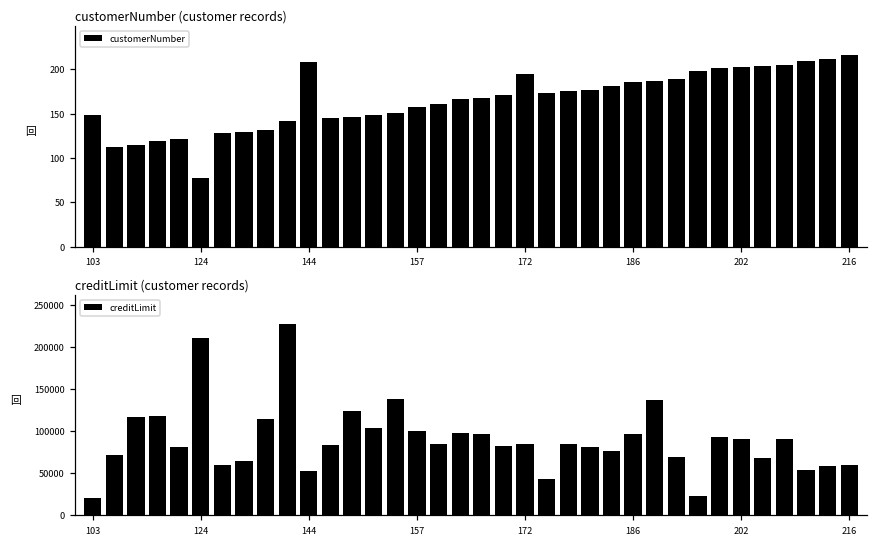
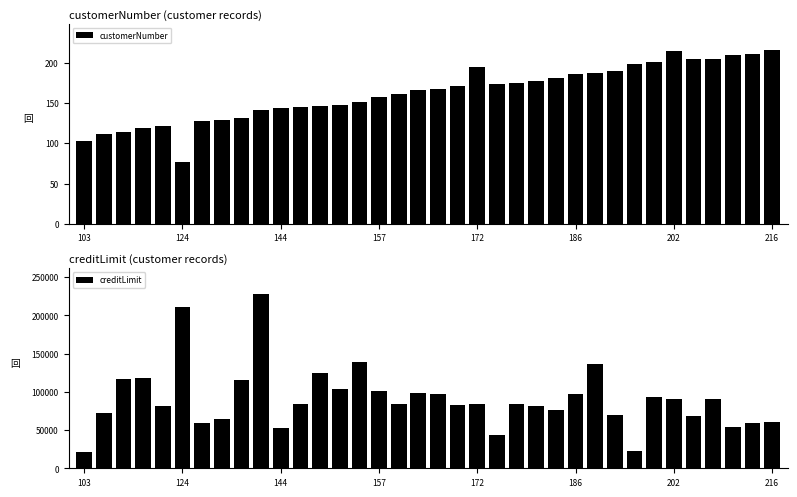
  {
    "customerNumber (customer records)": {
-     "103": 150,
+     "103": 100,
      "124": 80,
-     "144": 210,
+     "144": 140,
      "157": 160,
      "172": 200,
      "186": 190,
-     "202": 200,
+     "202": 210,
      "216": 220
    },
    "creditLimit (customer records)": {
      "103": 20000,
      "124": 210000,
      "144": 50000,
      "157": 100000,
      "172": 80000,
      "186": 100000,
      "202": 90000,
      "216": 60000
    }
  }
